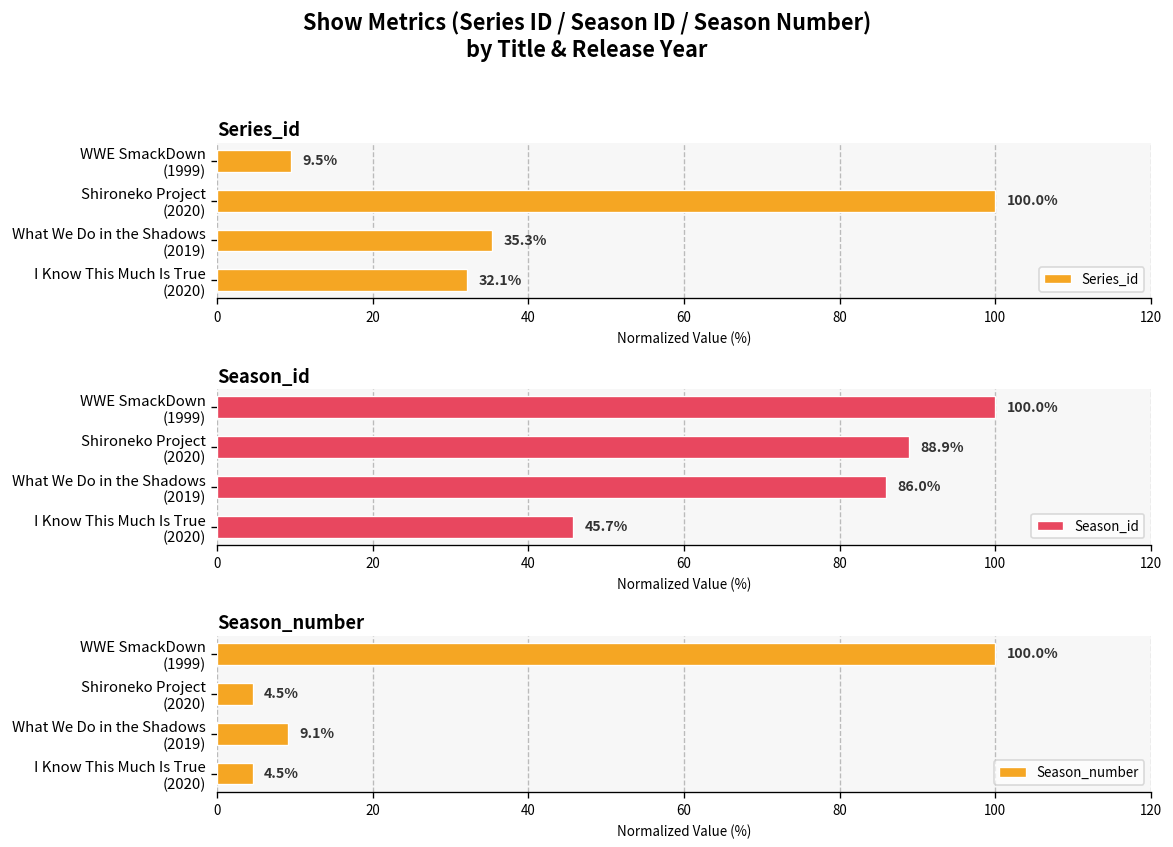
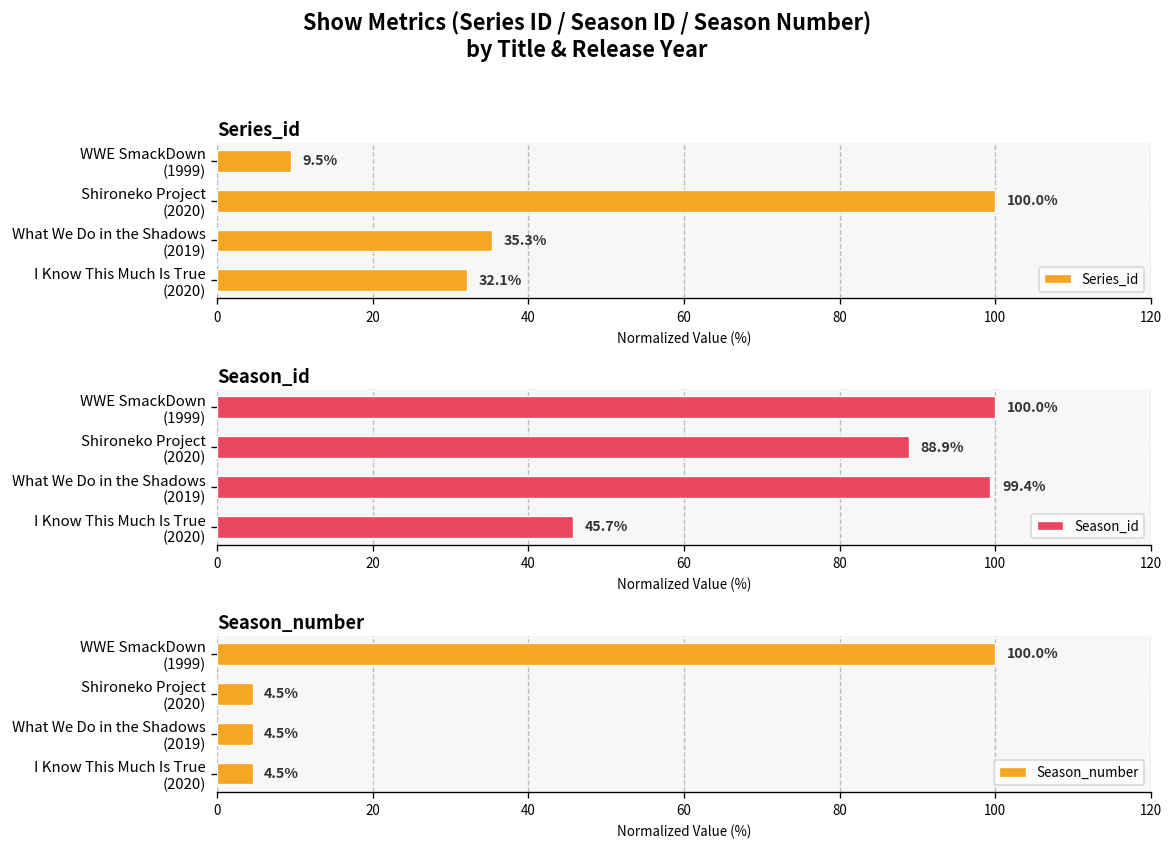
  {
    "Series_id": {
      "WWE SmackDown (1999)": "9.5%",
      "Shironeko Project (2020)": "100.0%",
      "What We Do in the Shadows (2019)": "35.3%",
      "I Know This Much Is True (2020)": "32.1%"
    },
    "Season_id": {
      "WWE SmackDown (1999)": "100.0%",
      "Shironeko Project (2020)": "88.9%",
-     "What We Do in the Shadows (2019)": "86.0%",
+     "What We Do in the Shadows (2019)": "99.4%",
      "I Know This Much Is True (2020)": "45.7%"
    },
    "Season_number": {
      "WWE SmackDown (1999)": "100.0%",
      "Shironeko Project (2020)": "4.5%",
-     "What We Do in the Shadows (2019)": "9.1%",
+     "What We Do in the Shadows (2019)": "4.5%",
      "I Know This Much Is True (2020)": "4.5%"
    }
  }
